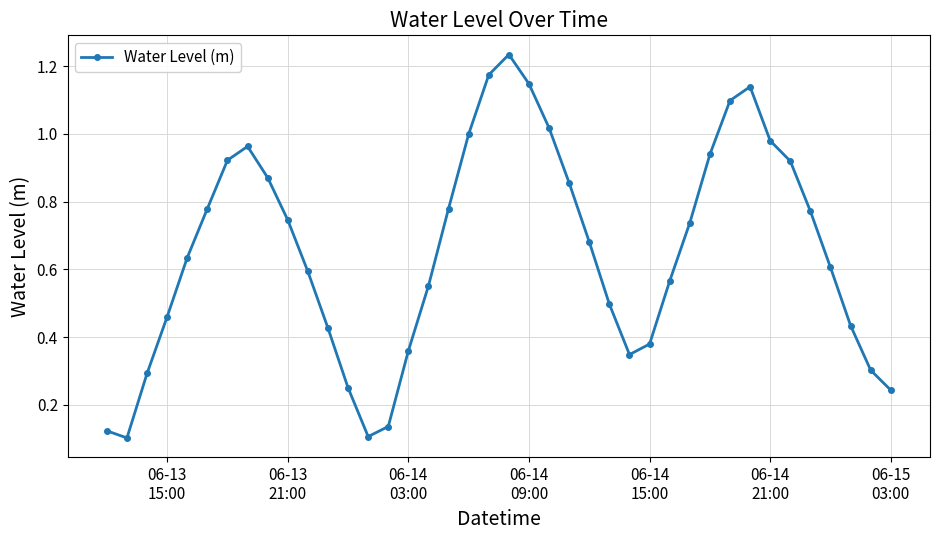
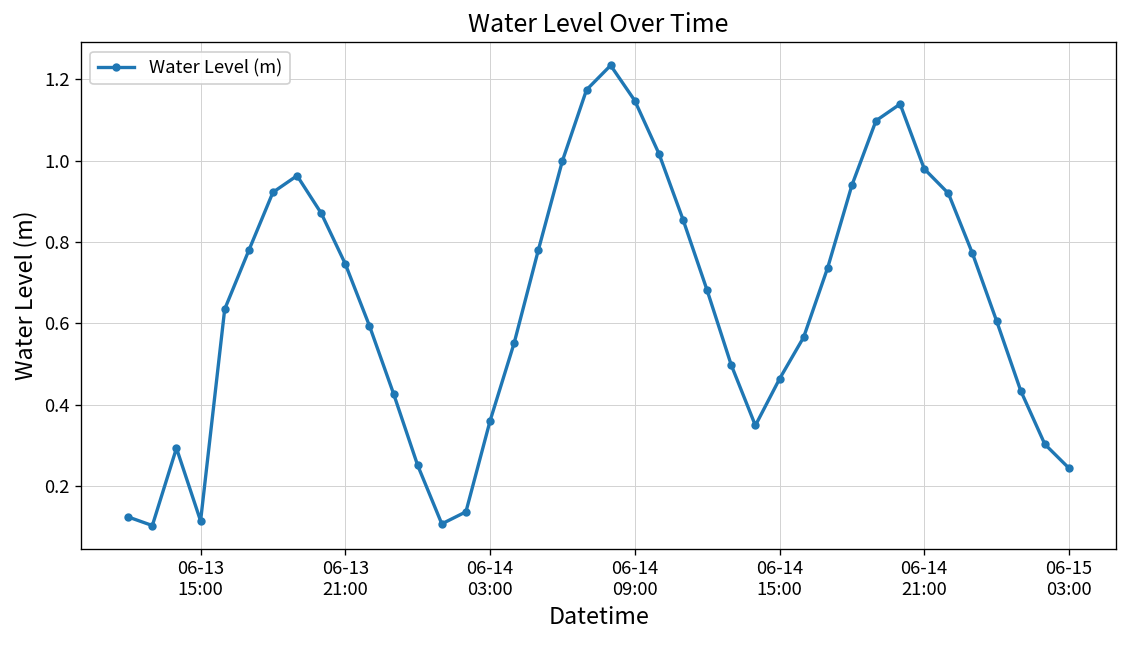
  {
-   "06-13 15:00": 0.46,
+   "06-13 15:00": 0.11,
    "06-13 21:00": 0.75,
    "06-14 03:00": 0.36,
    "06-14 09:00": 1.15,
-   "06-14 15:00": 0.38,
+   "06-14 15:00": 0.46,
    "06-14 21:00": 0.98,
    "06-15 03:00": 0.24
  }
